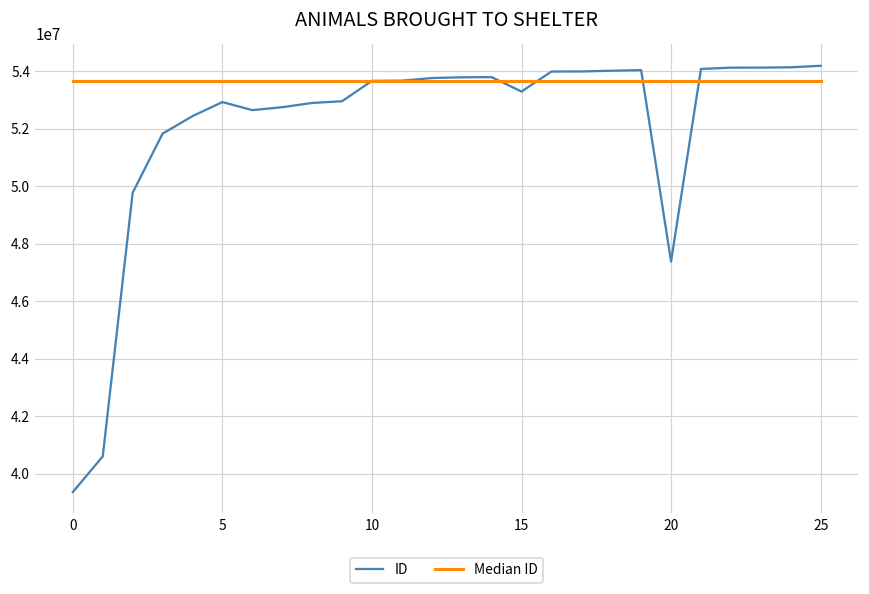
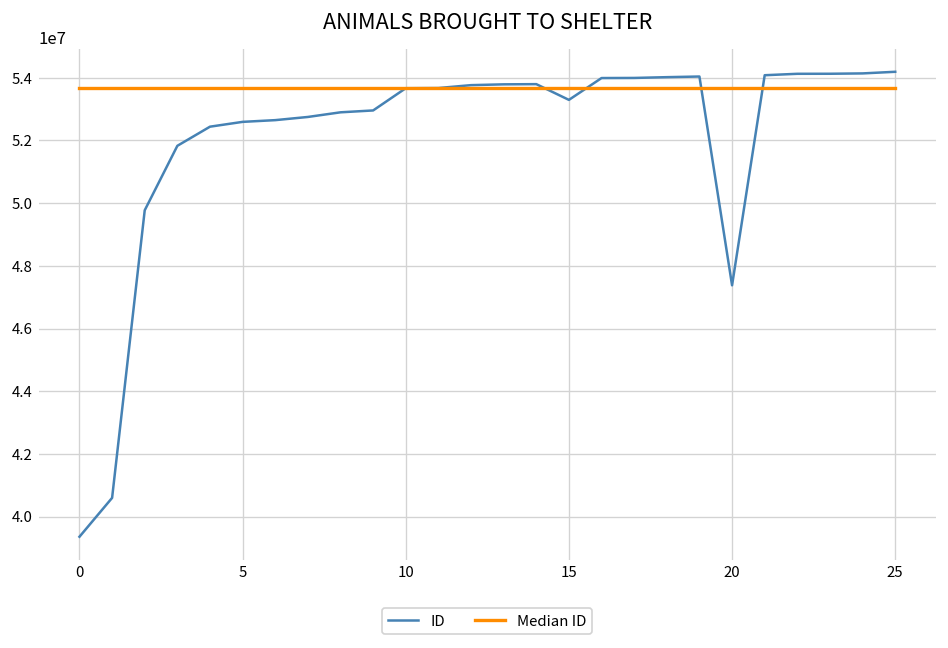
  {
    "ID": {
      "0": 39400000,
-     "5": 52900000,
+     "5": 52600000,
      "15": 53300000,
      "20": 47400000,
      "25": 54200000
    },
    "Median ID": {
      "0": 53700000,
      "5": 53700000,
      "15": 53700000,
      "20": 53700000,
      "25": 53700000
    }
  }
